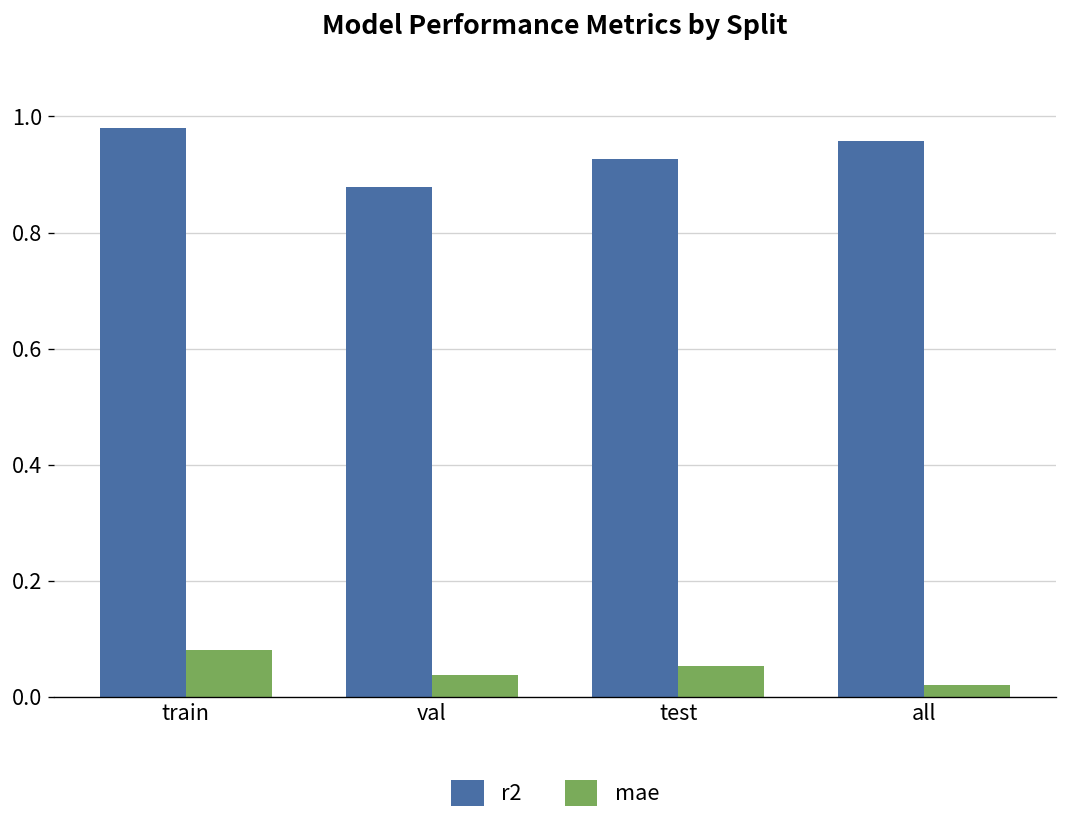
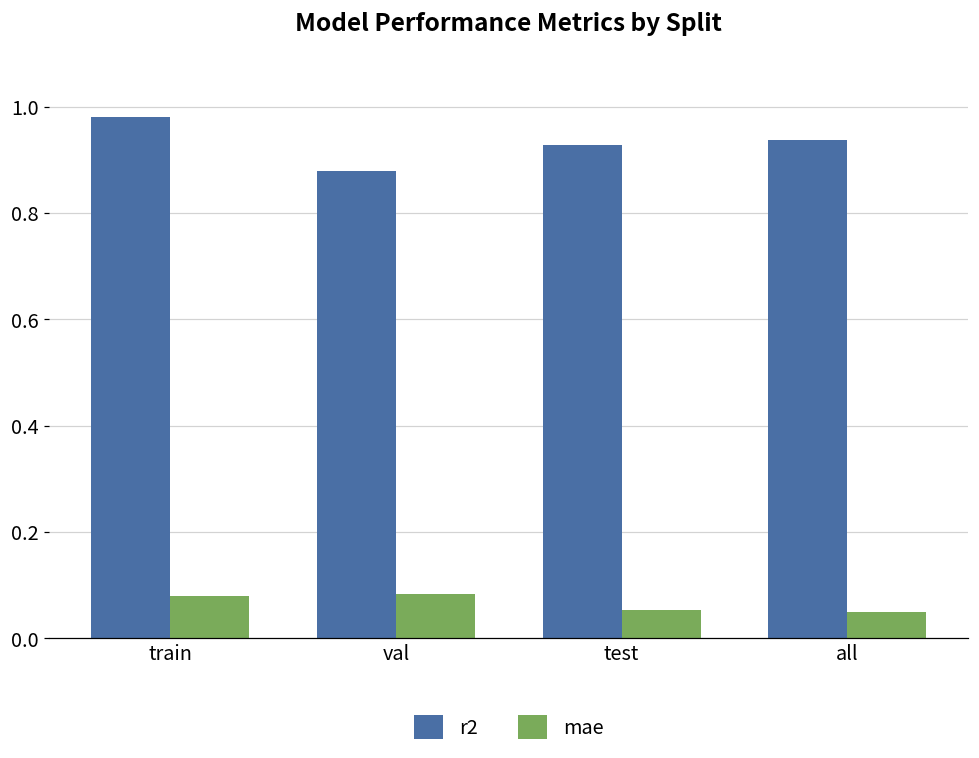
  {
    "r2": {
      "train": 0.98,
      "val": 0.88,
      "test": 0.93,
-     "all": 0.96
+     "all": 0.94
    },
    "mae": {
      "train": 0.08,
-     "val": 0.04,
+     "val": 0.08,
      "test": 0.05,
-     "all": 0.02
+     "all": 0.05
    }
  }
